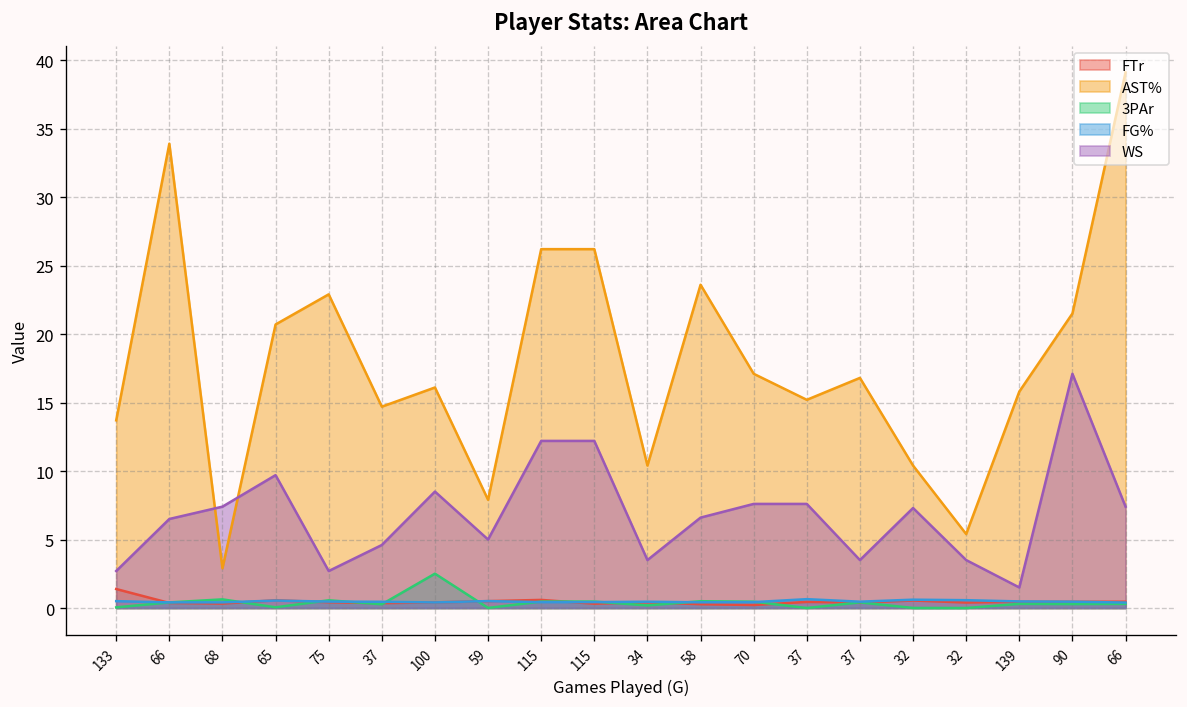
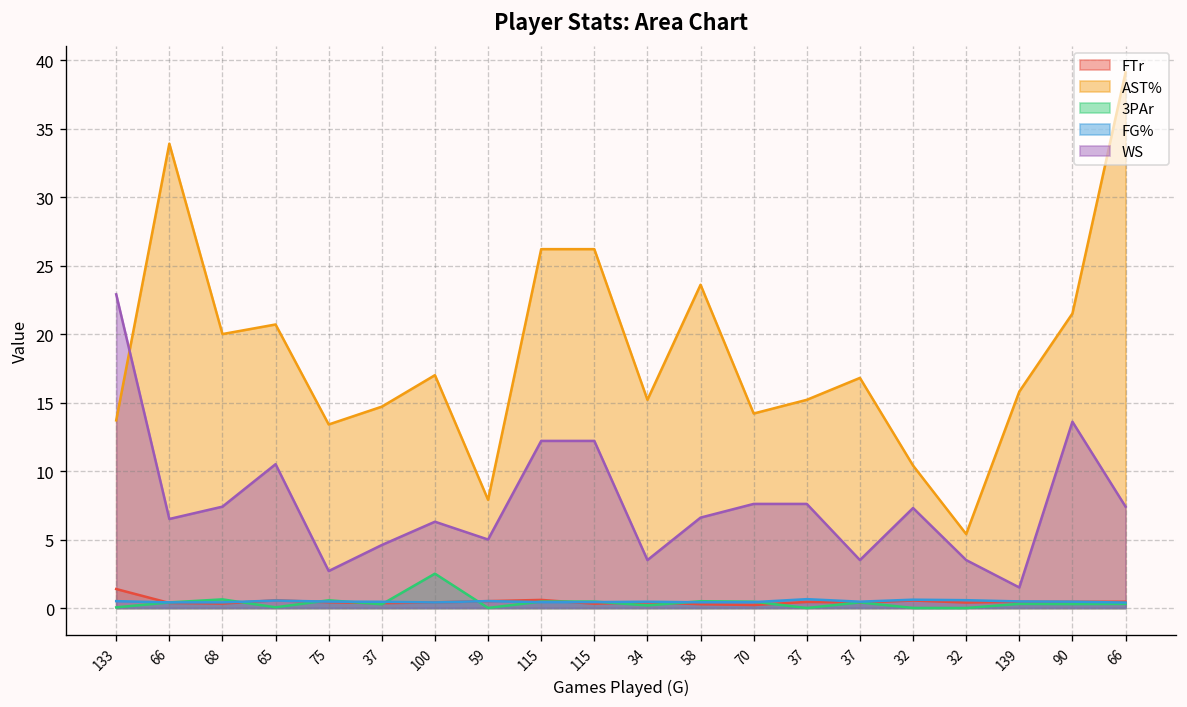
  {
    "FTr": {
      "133": 1.4
    },
    "AST%": {
      "133": 13.7,
-     "68": 2.9,
+     "68": 20.0,
      "65": 20.7,
-     "75": 22.9,
-     "100": 16.1,
+     "75": 13.4,
+     "100": 17.0,
      "59": 7.9,
-     "34": 10.4,
+     "34": 15.2,
      "58": 23.6,
-     "70": 17.1,
+     "70": 14.2,
      "139": 15.8,
      "90": 21.5
    },
    "3PAr": {
      "133": 0.0,
      "65": 0.1,
      "100": 2.5,
      "59": 0.0,
      "34": 0.2
    },
    "FG%": {
      "133": 0.5
    },
    "WS": {
-     "133": 2.7,
+     "133": 22.9,
      "68": 7.4,
-     "65": 9.7,
+     "65": 10.5,
      "75": 2.7,
-     "100": 8.5,
+     "100": 6.3,
      "59": 5.0,
      "34": 3.5,
      "58": 6.6,
      "70": 7.6,
      "139": 1.5,
-     "90": 17.1
+     "90": 13.6
    }
  }
